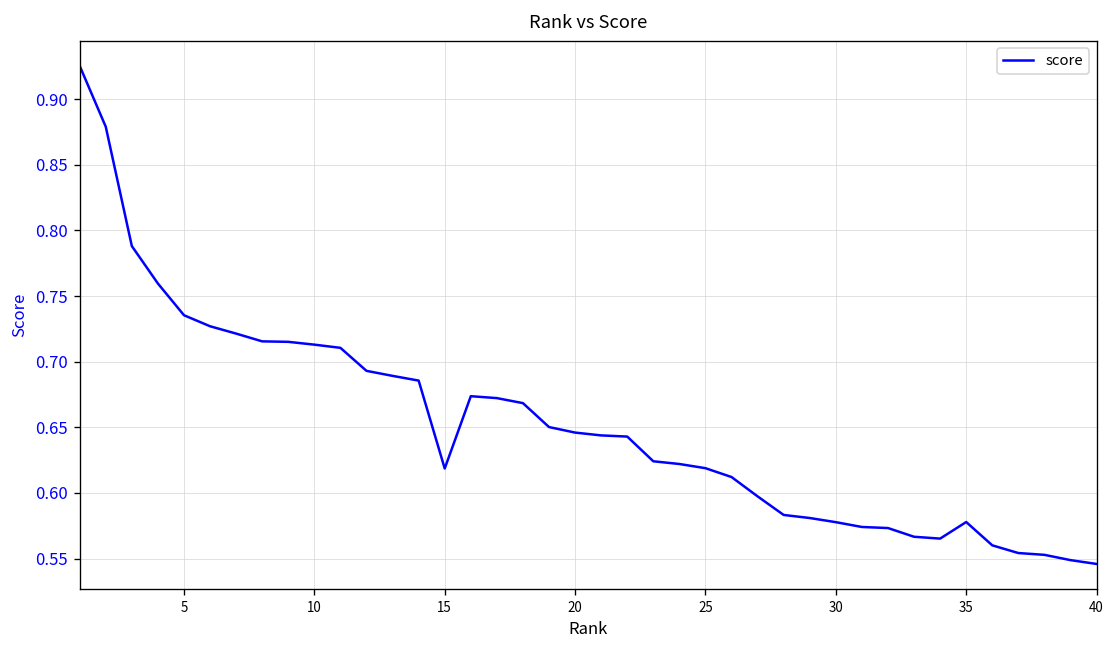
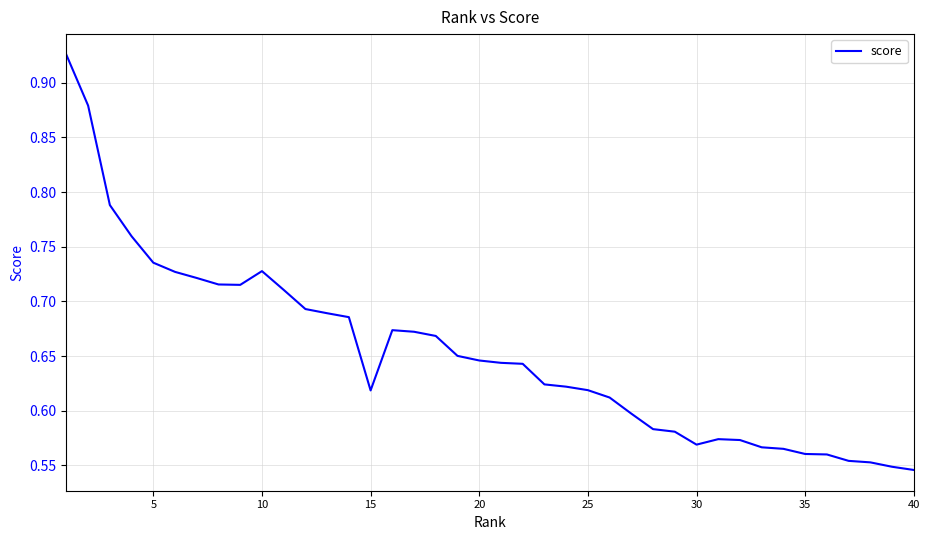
  {
    "5": 0.735,
-   "10": 0.713,
+   "10": 0.728,
    "15": 0.619,
    "20": 0.646,
    "25": 0.619,
-   "30": 0.578,
-   "35": 0.578,
+   "30": 0.569,
+   "35": 0.560,
    "40": 0.546
  }
